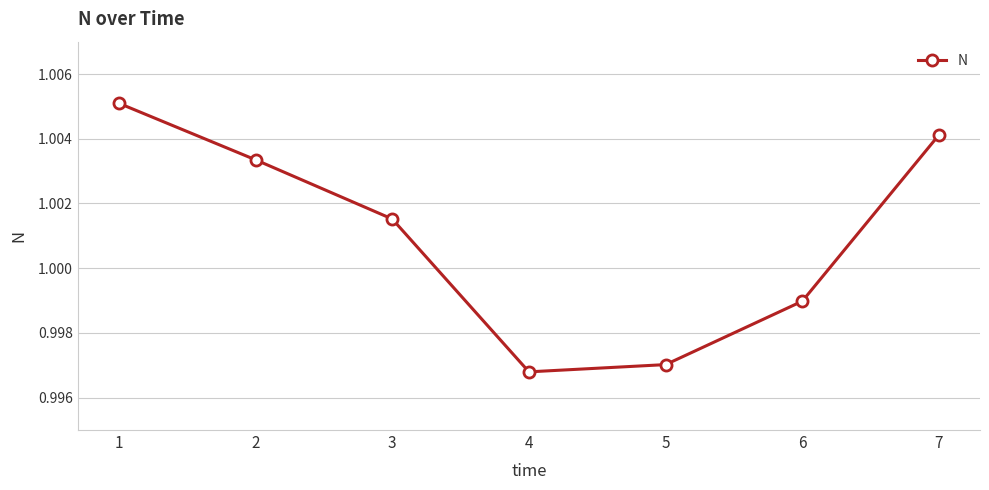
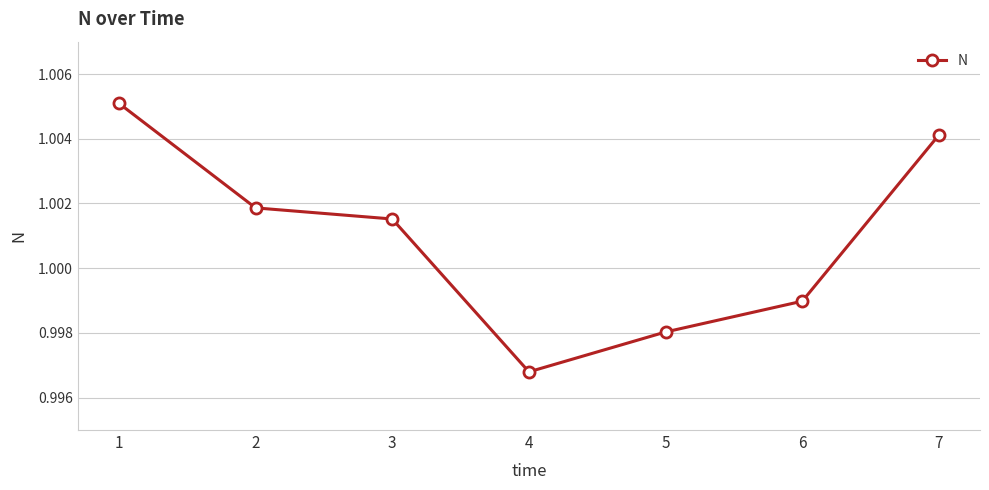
  {
    "1": 1.0051,
-   "2": 1.0033,
+   "2": 1.0019,
    "3": 1.0015,
    "4": 0.9968,
-   "5": 0.9970,
+   "5": 0.9980,
    "6": 0.9990,
    "7": 1.0041
  }
